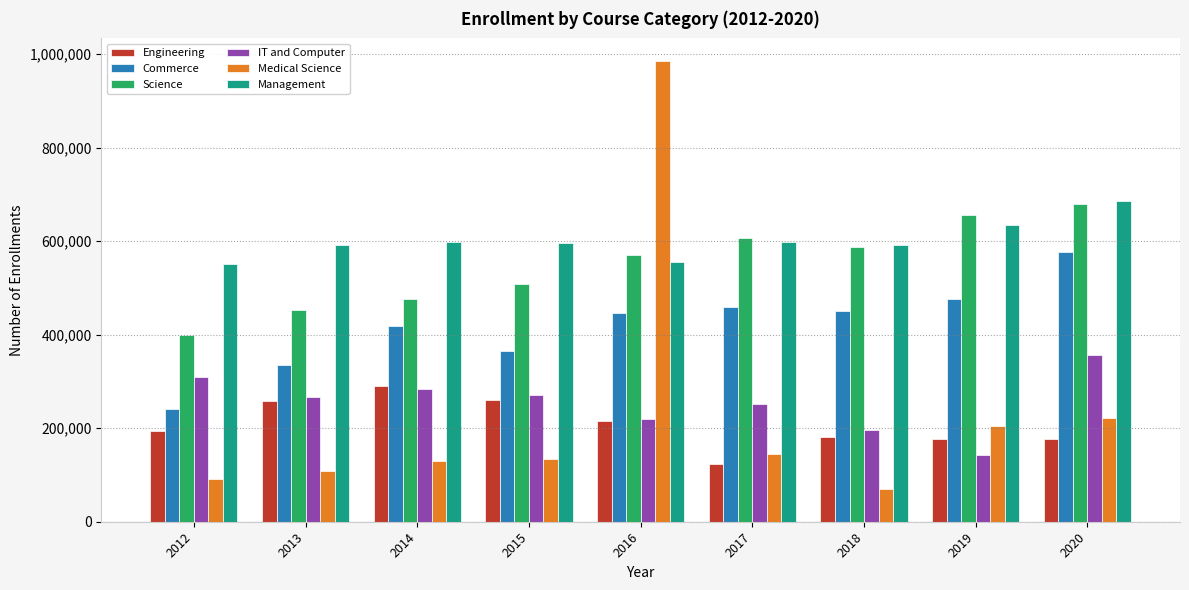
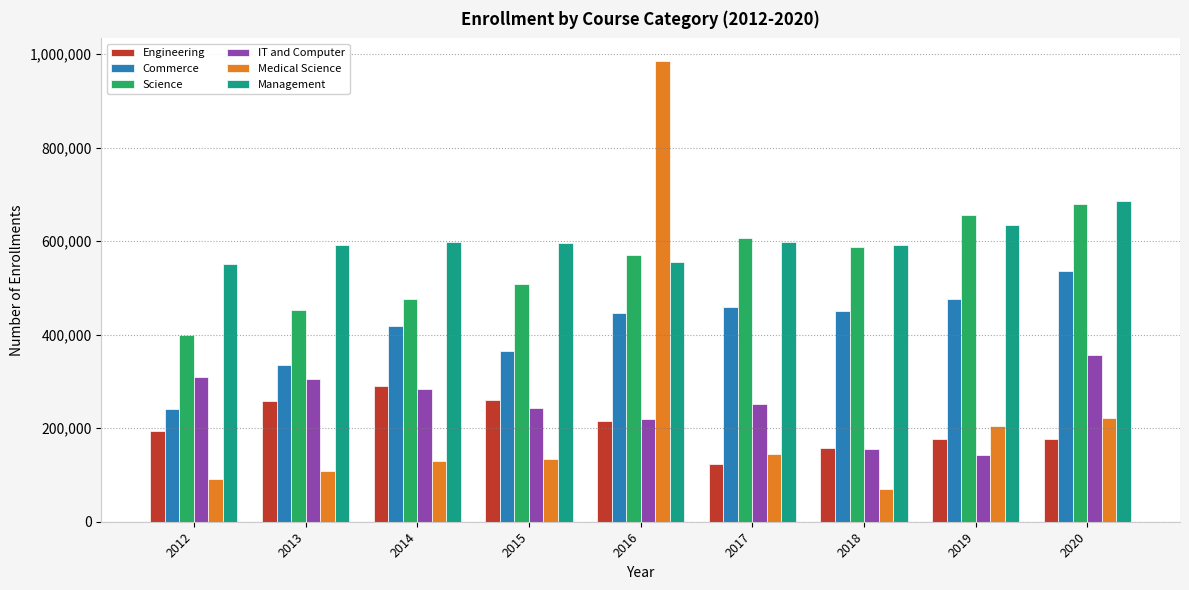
  {
    "Engineering": {
      "2012": "190,000",
      "2013": "260,000",
      "2014": "290,000",
      "2015": "260,000",
      "2016": "220,000",
      "2017": "120,000",
-     "2018": "180,000",
+     "2018": "160,000",
      "2019": "180,000",
      "2020": "180,000"
    },
    "Commerce": {
      "2012": "240,000",
      "2013": "340,000",
      "2014": "420,000",
      "2015": "370,000",
      "2016": "450,000",
      "2017": "460,000",
      "2018": "450,000",
      "2019": "480,000",
-     "2020": "580,000"
+     "2020": "540,000"
    },
    "IT and Computer": {
      "2012": "310,000",
-     "2013": "270,000",
+     "2013": "300,000",
      "2014": "280,000",
-     "2015": "270,000",
+     "2015": "240,000",
      "2016": "220,000",
      "2017": "250,000",
-     "2018": "200,000",
+     "2018": "160,000",
      "2019": "140,000",
      "2020": "360,000"
    },
    "Medical Science": {
      "2012": "90,000",
      "2013": "110,000",
      "2014": "130,000",
      "2015": "130,000",
      "2016": "980,000",
      "2017": "140,000",
      "2018": "70,000",
      "2019": "200,000",
      "2020": "220,000"
    }
  }
